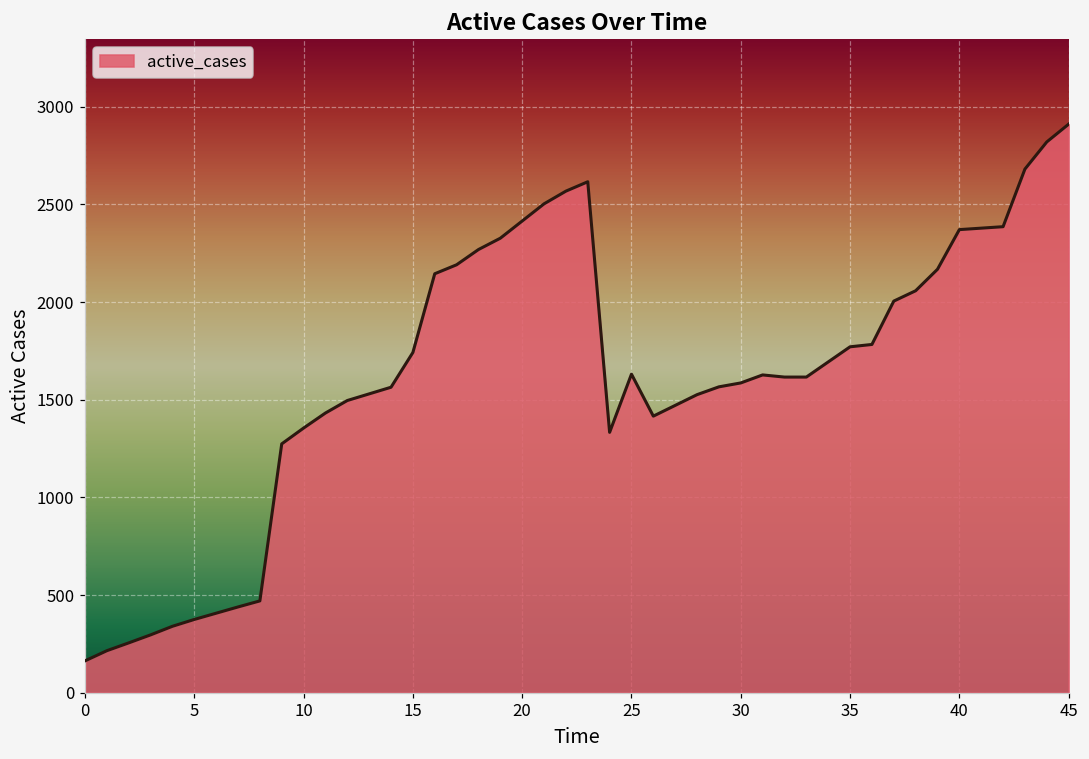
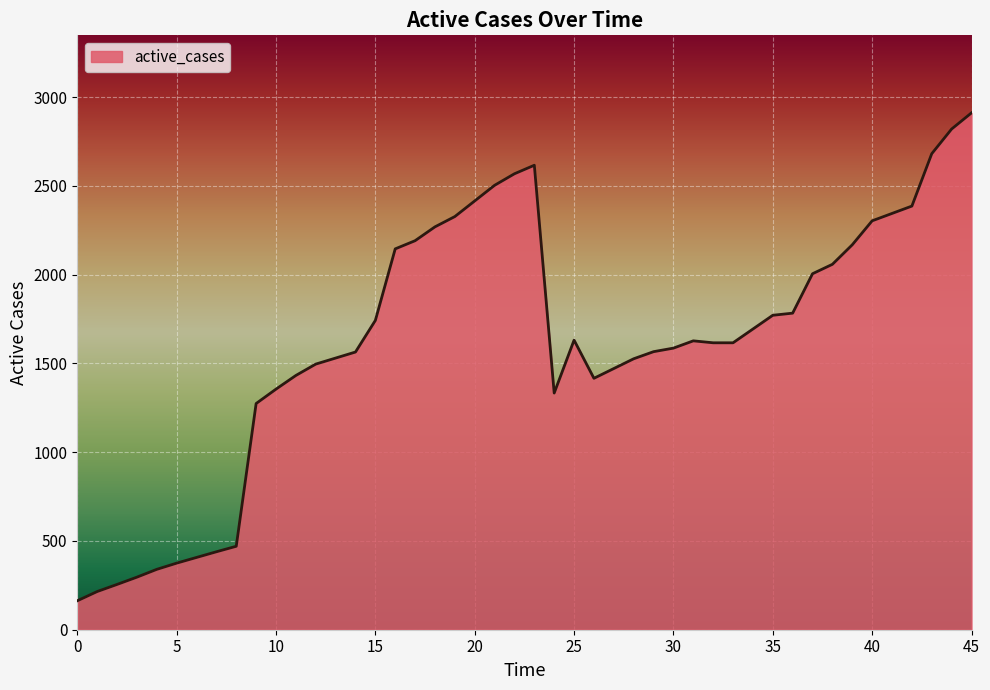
  {
    "0": 160,
    "5": 380,
    "10": 1360,
    "15": 1740,
    "25": 1630,
    "30": 1590,
    "35": 1770,
-   "40": 2370,
+   "40": 2300,
    "45": 2910
  }
